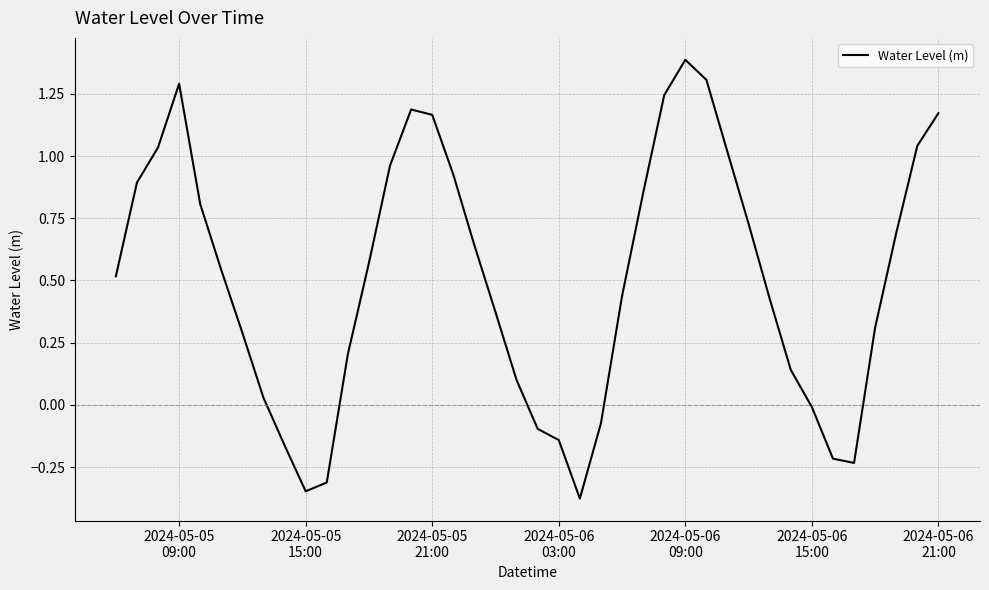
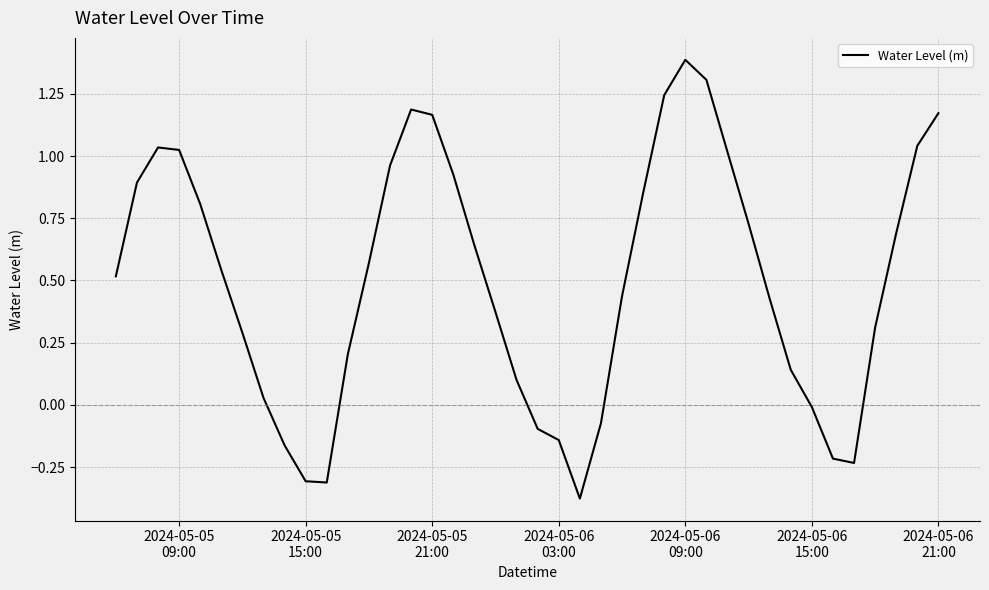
  {
-   "2024-05-05 09:00": 1.29,
-   "2024-05-05 15:00": -0.35,
+   "2024-05-05 09:00": 1.02,
+   "2024-05-05 15:00": -0.31,
    "2024-05-05 21:00": 1.17,
    "2024-05-06 03:00": -0.14,
    "2024-05-06 09:00": 1.39,
    "2024-05-06 15:00": -0.01,
    "2024-05-06 21:00": 1.17
  }
